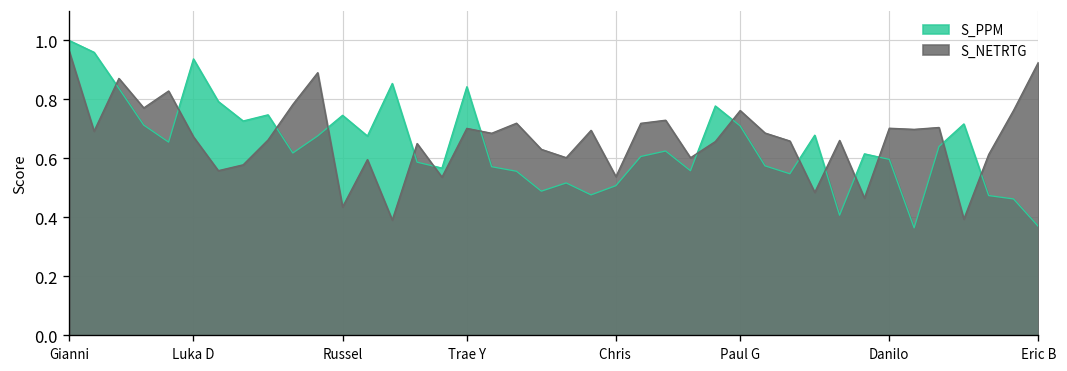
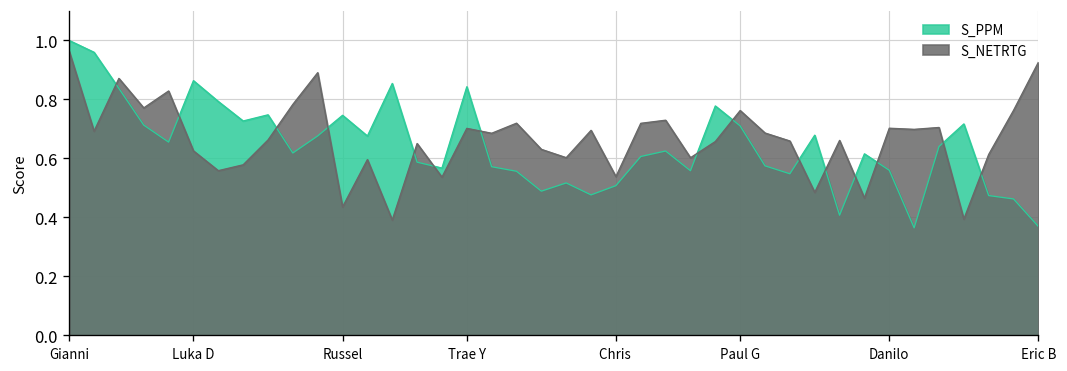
  {
    "S_PPM": {
      "Gianni": 1.00,
-     "Luka D": 0.94,
+     "Luka D": 0.86,
      "Russel": 0.75,
      "Trae Y": 0.84,
      "Chris": 0.51,
      "Paul G": 0.71,
-     "Danilo": 0.60,
+     "Danilo": 0.56,
      "Eric B": 0.37
    },
    "S_NETRTG": {
      "Gianni": 0.96,
-     "Luka D": 0.67,
+     "Luka D": 0.63,
      "Russel": 0.44,
      "Trae Y": 0.70,
      "Chris": 0.54,
      "Paul G": 0.76,
      "Danilo": 0.70,
      "Eric B": 0.93
    }
  }
